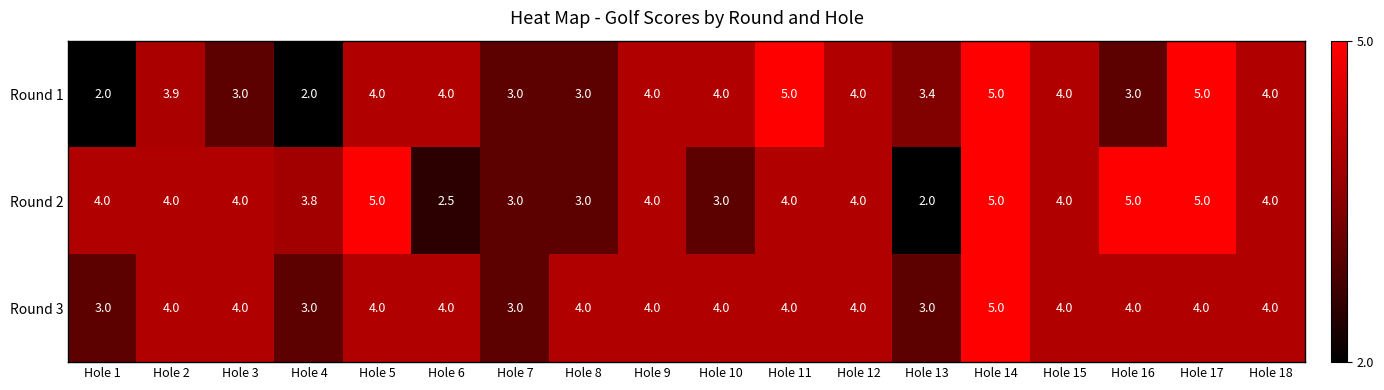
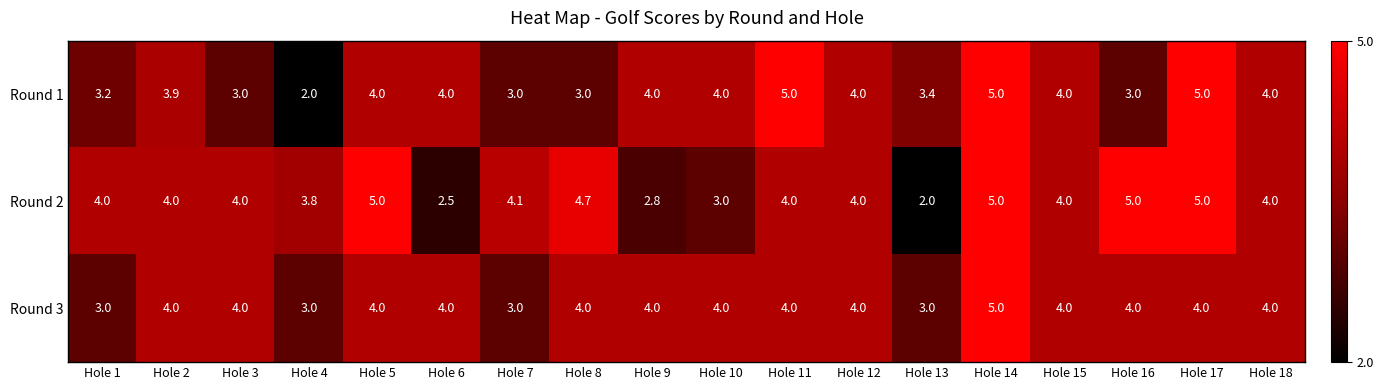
  {
    "Round 1": {
-     "Hole 1": 2.0,
+     "Hole 1": 3.2,
      "Hole 2": 3.9,
      "Hole 3": 3.0,
      "Hole 4": 2.0,
      "Hole 5": 4.0,
      "Hole 6": 4.0,
      "Hole 7": 3.0,
      "Hole 8": 3.0,
      "Hole 9": 4.0,
      "Hole 10": 4.0,
      "Hole 11": 5.0,
      "Hole 12": 4.0,
      "Hole 13": 3.4,
      "Hole 14": 5.0,
      "Hole 15": 4.0,
      "Hole 16": 3.0,
      "Hole 17": 5.0,
      "Hole 18": 4.0
    },
    "Round 2": {
      "Hole 1": 4.0,
      "Hole 2": 4.0,
      "Hole 3": 4.0,
      "Hole 4": 3.8,
      "Hole 5": 5.0,
      "Hole 6": 2.5,
-     "Hole 7": 3.0,
-     "Hole 8": 3.0,
-     "Hole 9": 4.0,
+     "Hole 7": 4.1,
+     "Hole 8": 4.7,
+     "Hole 9": 2.8,
      "Hole 10": 3.0,
      "Hole 11": 4.0,
      "Hole 12": 4.0,
      "Hole 13": 2.0,
      "Hole 14": 5.0,
      "Hole 15": 4.0,
      "Hole 16": 5.0,
      "Hole 17": 5.0,
      "Hole 18": 4.0
    },
    "Round 3": {
      "Hole 1": 3.0,
      "Hole 2": 4.0,
      "Hole 3": 4.0,
      "Hole 4": 3.0,
      "Hole 5": 4.0,
      "Hole 6": 4.0,
      "Hole 7": 3.0,
      "Hole 8": 4.0,
      "Hole 9": 4.0,
      "Hole 10": 4.0,
      "Hole 11": 4.0,
      "Hole 12": 4.0,
      "Hole 13": 3.0,
      "Hole 14": 5.0,
      "Hole 15": 4.0,
      "Hole 16": 4.0,
      "Hole 17": 4.0,
      "Hole 18": 4.0
    }
  }
